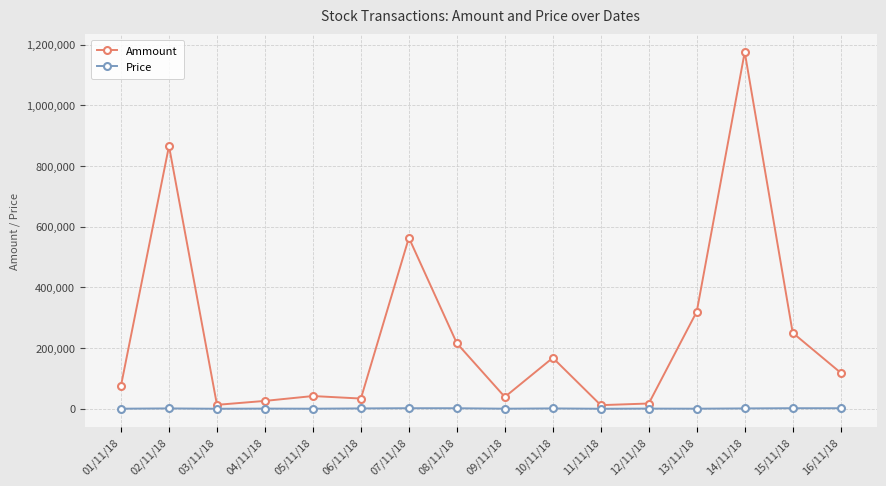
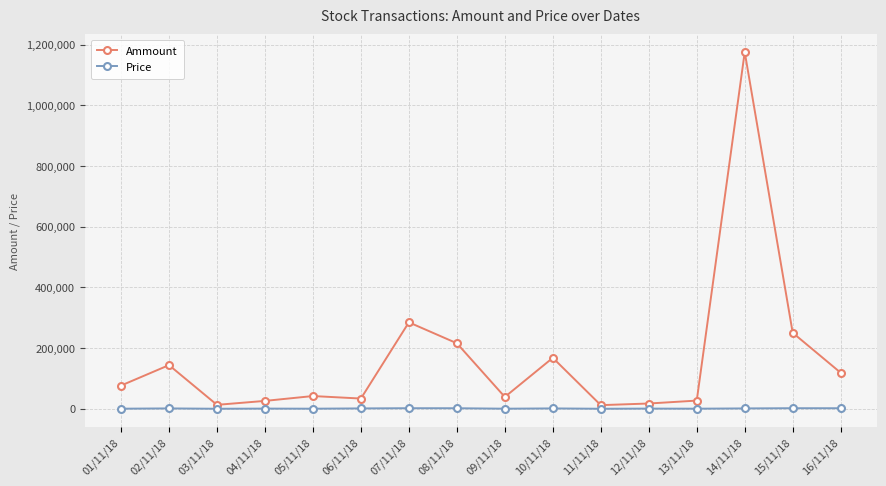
  {
    "Ammount": {
      "01/11/18": "80,000",
-     "02/11/18": "870,000",
+     "02/11/18": "140,000",
      "03/11/18": "10,000",
      "04/11/18": "30,000",
      "05/11/18": "40,000",
      "06/11/18": "30,000",
-     "07/11/18": "560,000",
+     "07/11/18": "290,000",
      "08/11/18": "220,000",
      "09/11/18": "40,000",
      "10/11/18": "170,000",
      "11/11/18": "10,000",
      "12/11/18": "20,000",
-     "13/11/18": "320,000",
+     "13/11/18": "30,000",
      "14/11/18": "1,180,000",
      "15/11/18": "250,000",
      "16/11/18": "120,000"
    },
    "Price": {
      "01/11/18": "0",
      "02/11/18": "0",
      "03/11/18": "0",
      "04/11/18": "0",
      "05/11/18": "0",
      "06/11/18": "0",
      "07/11/18": "0",
      "08/11/18": "0",
      "09/11/18": "0",
      "10/11/18": "0",
      "11/11/18": "0",
      "12/11/18": "0",
      "13/11/18": "0",
      "14/11/18": "0",
      "15/11/18": "0",
      "16/11/18": "0"
    }
  }
